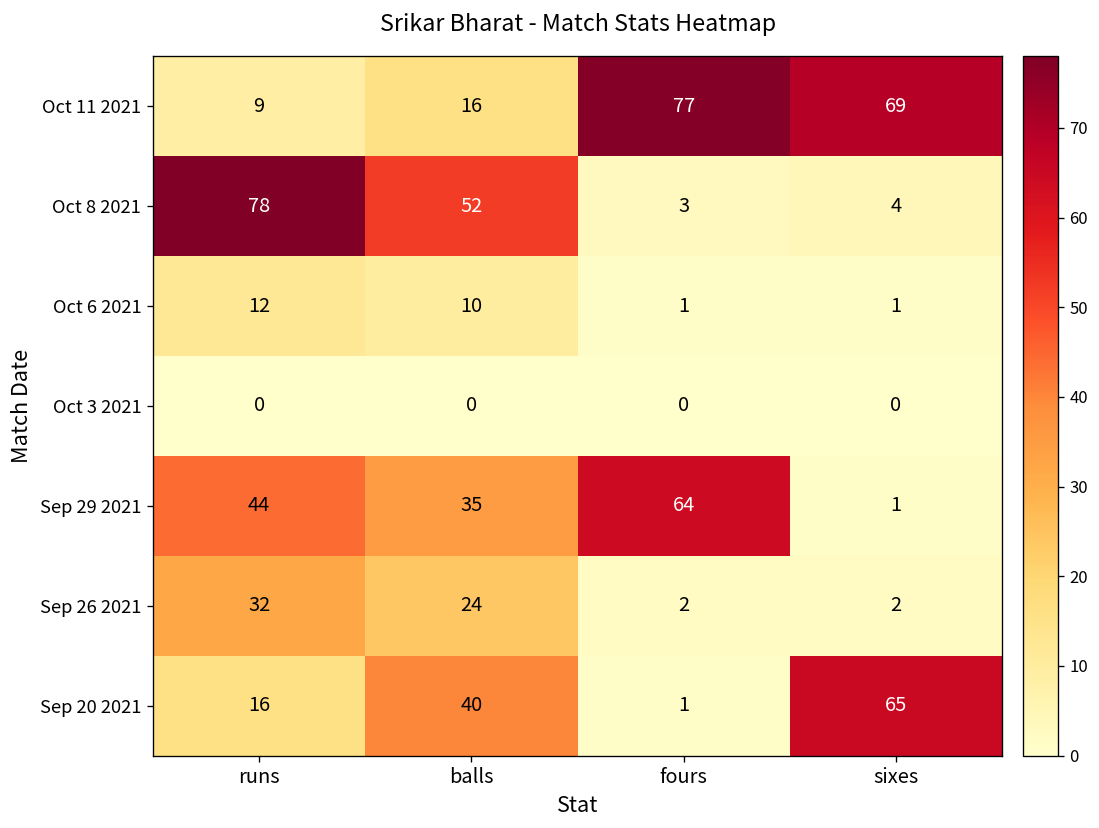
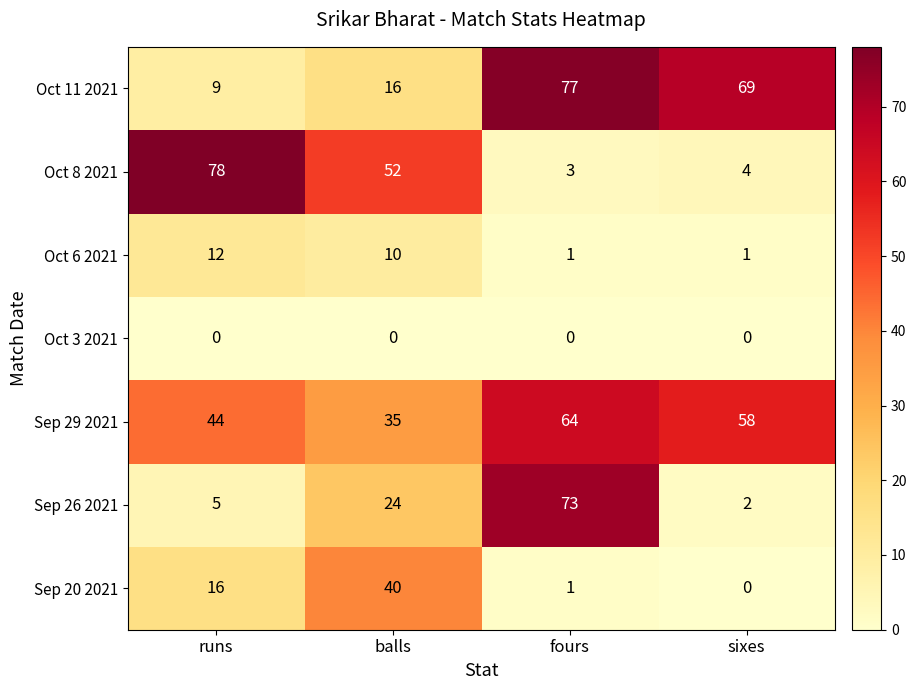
  {
    "Oct 11 2021": {
      "runs": 9,
      "balls": 16,
      "fours": 77,
      "sixes": 69
    },
    "Oct 8 2021": {
      "runs": 78,
      "balls": 52,
      "fours": 3,
      "sixes": 4
    },
    "Oct 6 2021": {
      "runs": 12,
      "balls": 10,
      "fours": 1,
      "sixes": 1
    },
    "Oct 3 2021": {
      "runs": 0,
      "balls": 0,
      "fours": 0,
      "sixes": 0
    },
    "Sep 29 2021": {
      "runs": 44,
      "balls": 35,
      "fours": 64,
-     "sixes": 1
+     "sixes": 58
    },
    "Sep 26 2021": {
-     "runs": 32,
+     "runs": 5,
      "balls": 24,
-     "fours": 2,
+     "fours": 73,
      "sixes": 2
    },
    "Sep 20 2021": {
      "runs": 16,
      "balls": 40,
      "fours": 1,
-     "sixes": 65
+     "sixes": 0
    }
  }
